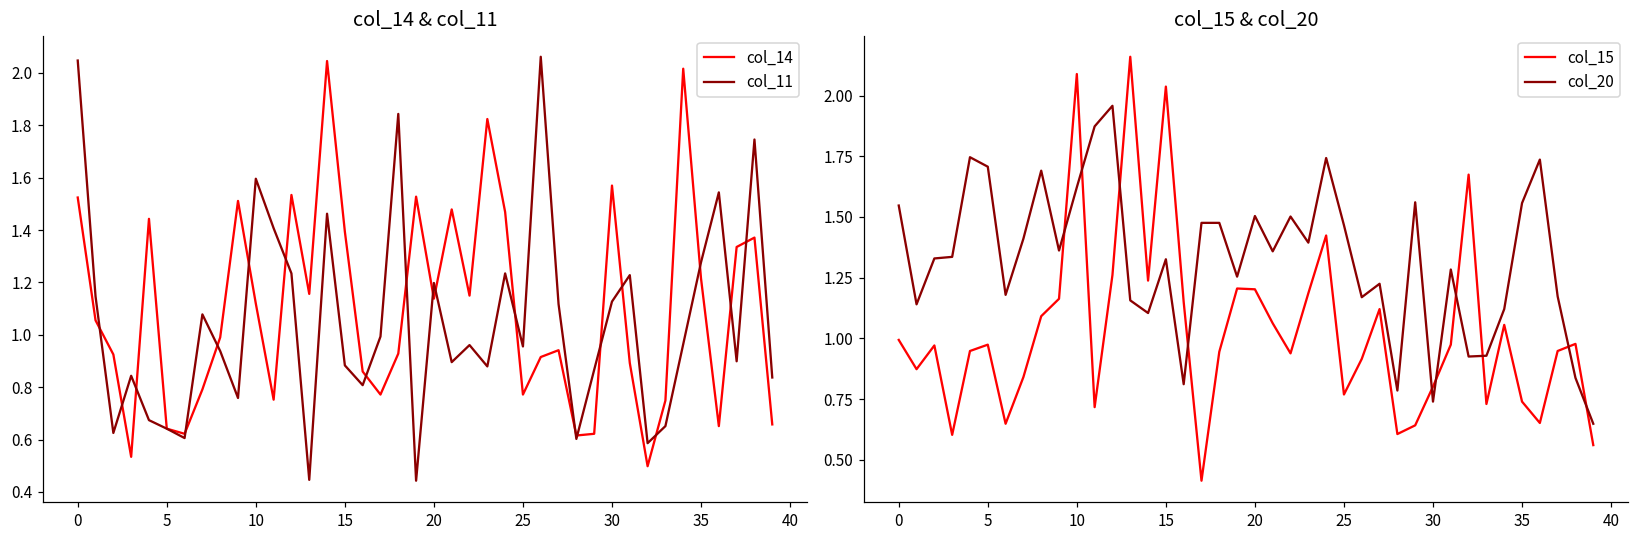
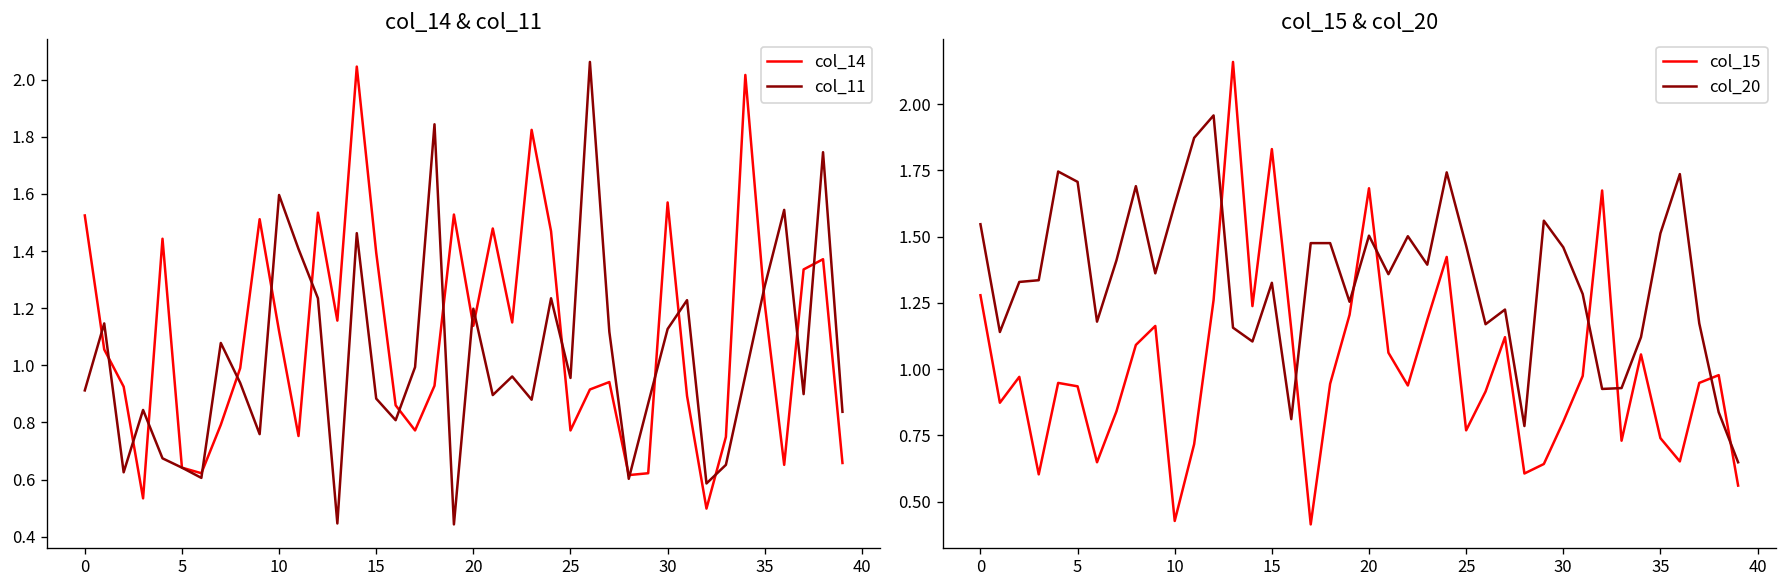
  {
    "col_14 & col_11": {
      "col_14": {
        "0": 1.52,
        "10": 1.12,
        "15": 1.39,
        "20": 1.14,
        "25": 0.77,
        "30": 1.57,
        "35": 1.21
      },
      "col_11": {
-       "0": 2.05,
+       "0": 0.91,
        "10": 1.60,
        "15": 0.88,
        "20": 1.20,
        "25": 0.96,
        "30": 1.13,
        "35": 1.28
      }
    },
    "col_15 & col_20": {
      "col_15": {
-       "0": 0.99,
-       "5": 0.97,
-       "10": 2.09,
-       "15": 2.04,
-       "20": 1.20,
+       "0": 1.28,
+       "5": 0.93,
+       "10": 0.43,
+       "15": 1.83,
+       "20": 1.68,
        "25": 0.77,
        "30": 0.80,
        "35": 0.74
      },
      "col_20": {
        "0": 1.55,
        "5": 1.71,
        "10": 1.62,
        "15": 1.33,
        "20": 1.50,
        "25": 1.47,
-       "30": 0.74,
-       "35": 1.56
+       "30": 1.46,
+       "35": 1.51
      }
    }
  }
